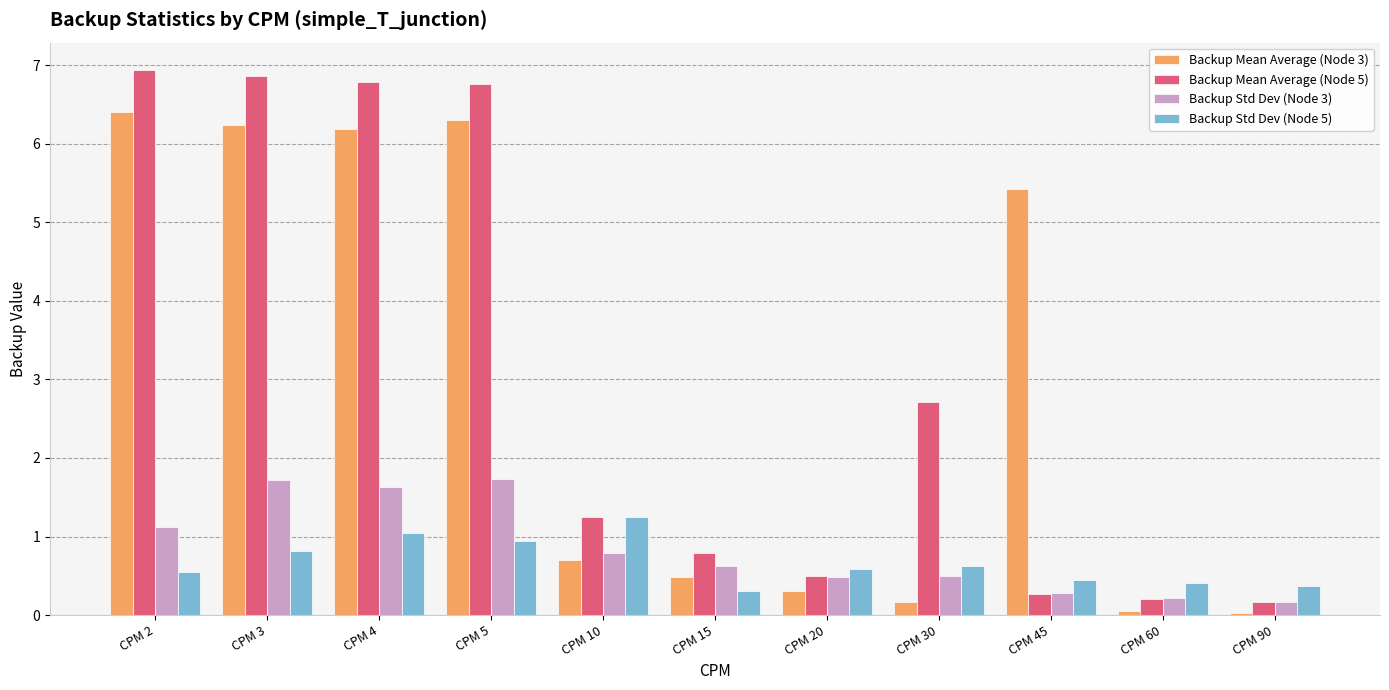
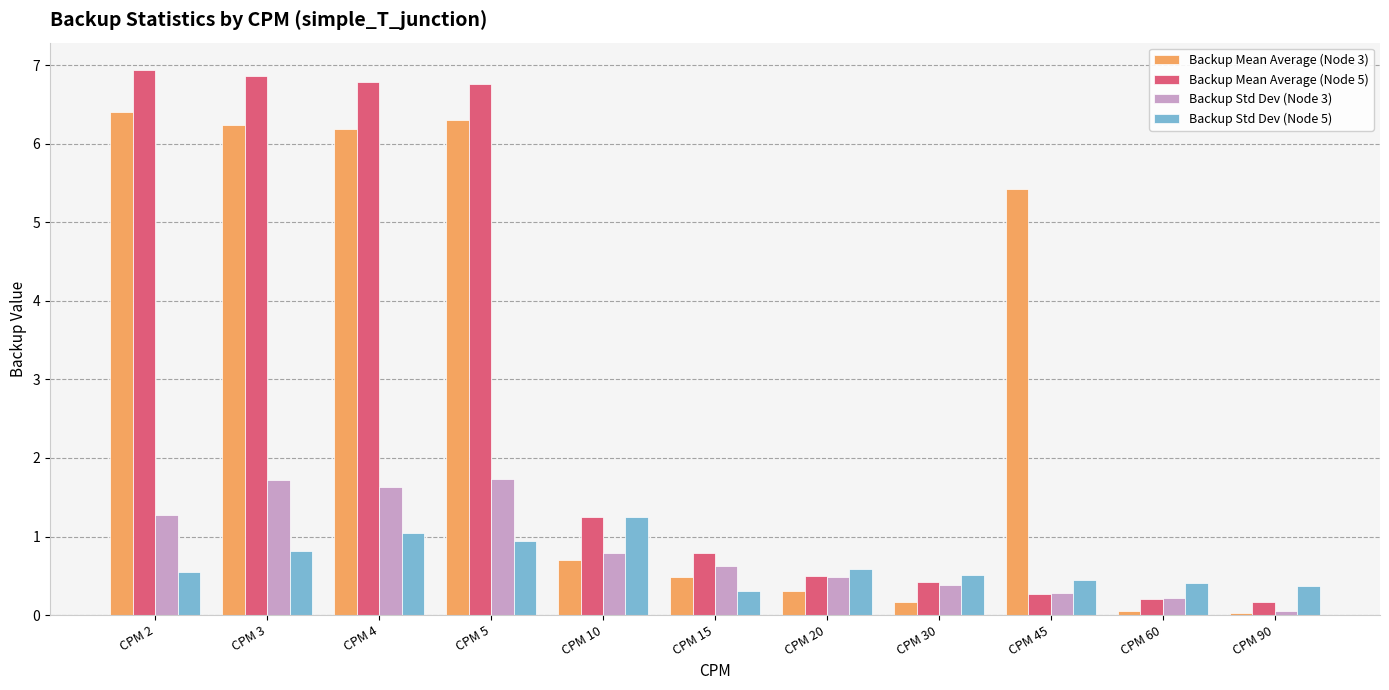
  {
    "Backup Mean Average (Node 3)": {
      "CPM 2": 6.4,
      "CPM 3": 6.2,
      "CPM 4": 6.2,
      "CPM 5": 6.3,
      "CPM 10": 0.7,
      "CPM 15": 0.5,
      "CPM 20": 0.3,
      "CPM 30": 0.2,
      "CPM 45": 5.4,
      "CPM 60": 0.0
    },
    "Backup Mean Average (Node 5)": {
      "CPM 2": 6.9,
      "CPM 3": 6.9,
      "CPM 4": 6.8,
      "CPM 5": 6.8,
      "CPM 10": 1.3,
      "CPM 15": 0.8,
      "CPM 20": 0.5,
-     "CPM 30": 2.7,
+     "CPM 30": 0.4,
      "CPM 45": 0.3,
      "CPM 60": 0.2,
      "CPM 90": 0.2
    },
    "Backup Std Dev (Node 3)": {
-     "CPM 2": 1.1,
+     "CPM 2": 1.3,
      "CPM 3": 1.7,
      "CPM 4": 1.6,
      "CPM 5": 1.7,
      "CPM 10": 0.8,
      "CPM 15": 0.6,
      "CPM 20": 0.5,
-     "CPM 30": 0.5,
+     "CPM 30": 0.4,
      "CPM 45": 0.3,
      "CPM 60": 0.2,
-     "CPM 90": 0.2
+     "CPM 90": 0.1
    },
    "Backup Std Dev (Node 5)": {
      "CPM 2": 0.6,
      "CPM 3": 0.8,
      "CPM 4": 1.0,
      "CPM 5": 0.9,
      "CPM 10": 1.3,
      "CPM 15": 0.3,
      "CPM 20": 0.6,
-     "CPM 30": 0.6,
+     "CPM 30": 0.5,
      "CPM 45": 0.4,
      "CPM 60": 0.4,
      "CPM 90": 0.4
    }
  }
